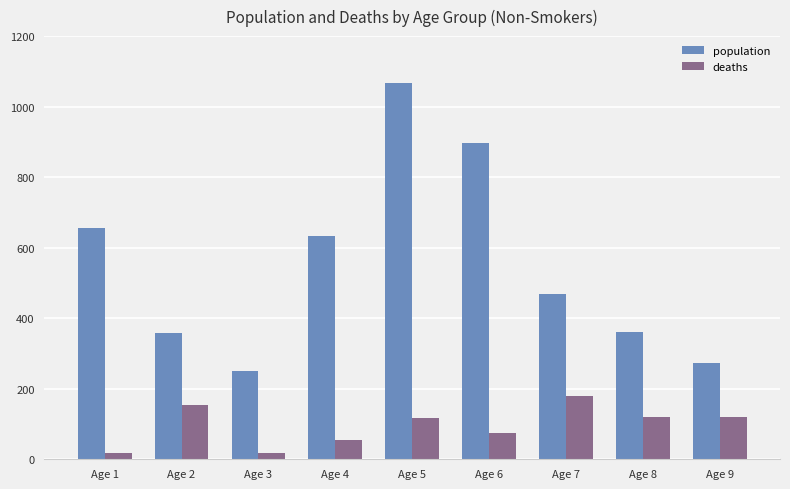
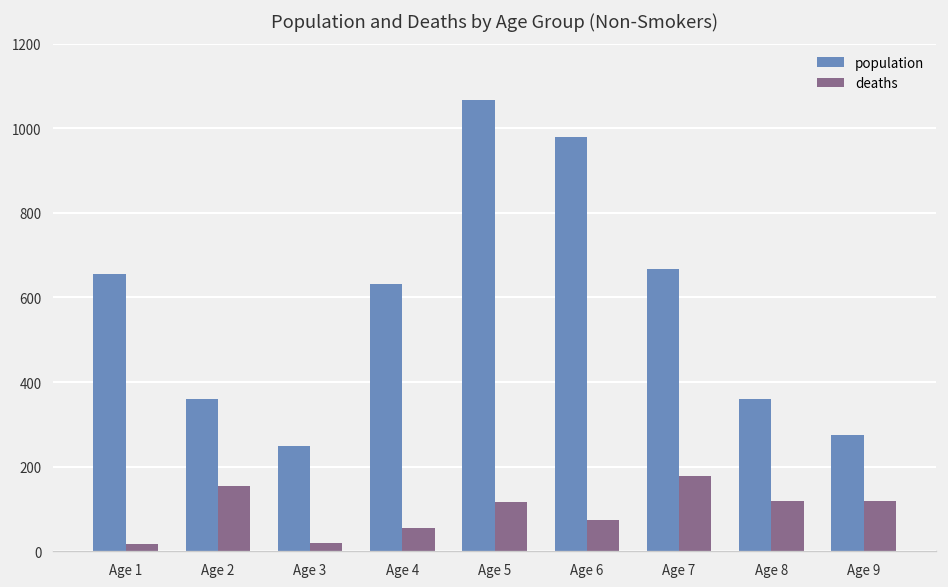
  {
    "population": {
      "Age 1": 660,
      "Age 2": 360,
      "Age 3": 250,
      "Age 4": 630,
      "Age 5": 1070,
-     "Age 6": 900,
-     "Age 7": 470,
+     "Age 6": 980,
+     "Age 7": 670,
      "Age 8": 360,
      "Age 9": 270
    },
    "deaths": {
      "Age 1": 20,
      "Age 2": 150,
      "Age 3": 20,
      "Age 4": 60,
      "Age 5": 120,
      "Age 6": 80,
      "Age 7": 180,
      "Age 8": 120,
      "Age 9": 120
    }
  }
